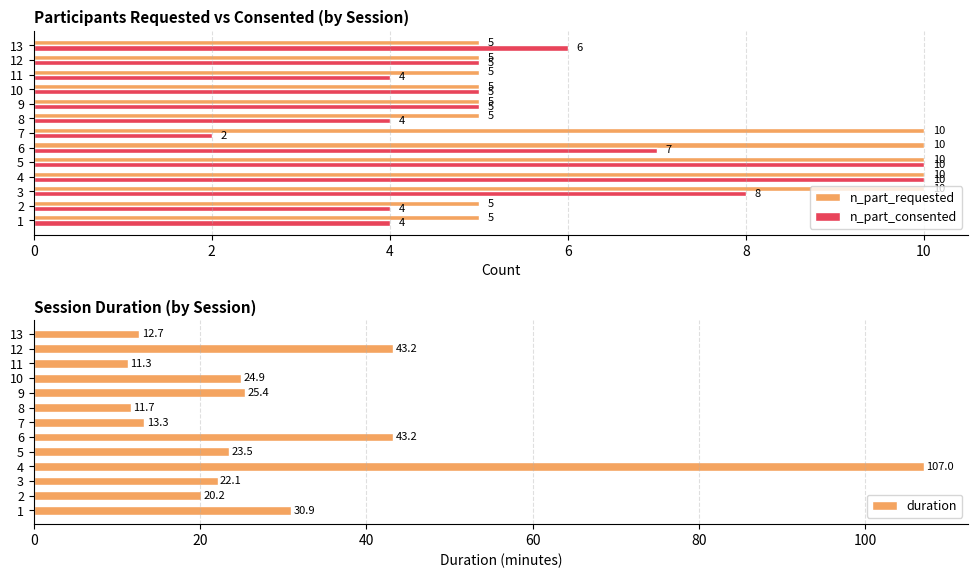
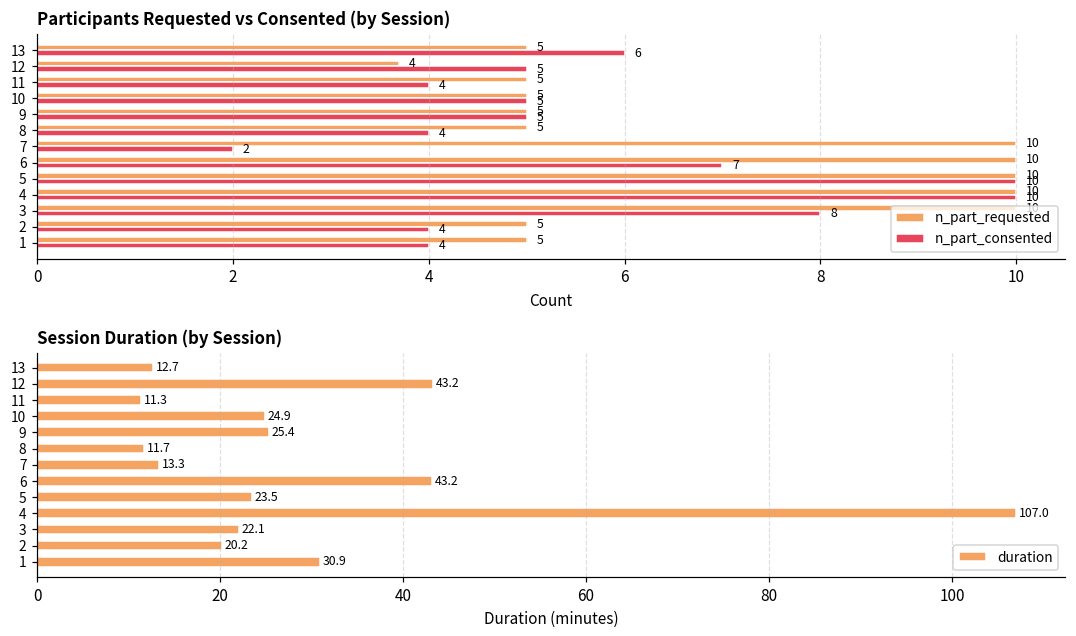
  {
    "Participants Requested vs Consented (by Session)": {
      "n_part_requested": {
        "13": 5,
-       "12": 5,
+       "12": 4,
        "11": 5,
        "8": 5,
        "7": 10,
        "6": 10,
        "2": 5,
        "1": 5
      },
      "n_part_consented": {
        "13": 6,
        "12": 5,
        "11": 4,
        "8": 4,
        "7": 2,
        "6": 7,
        "3": 8,
        "2": 4,
        "1": 4
      }
    },
    "Session Duration (by Session)": {
      "13": 12.7,
      "12": 43.2,
      "11": 11.3,
      "10": 24.9,
      "9": 25.4,
      "8": 11.7,
      "7": 13.3,
      "6": 43.2,
      "5": 23.5,
      "4": 107.0,
      "3": 22.1,
      "2": 20.2,
      "1": 30.9
    }
  }
